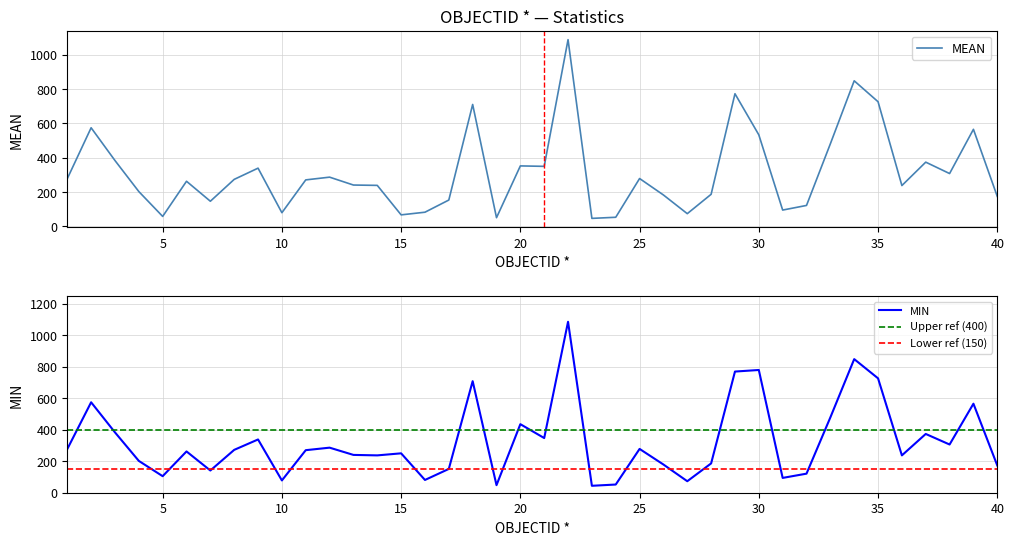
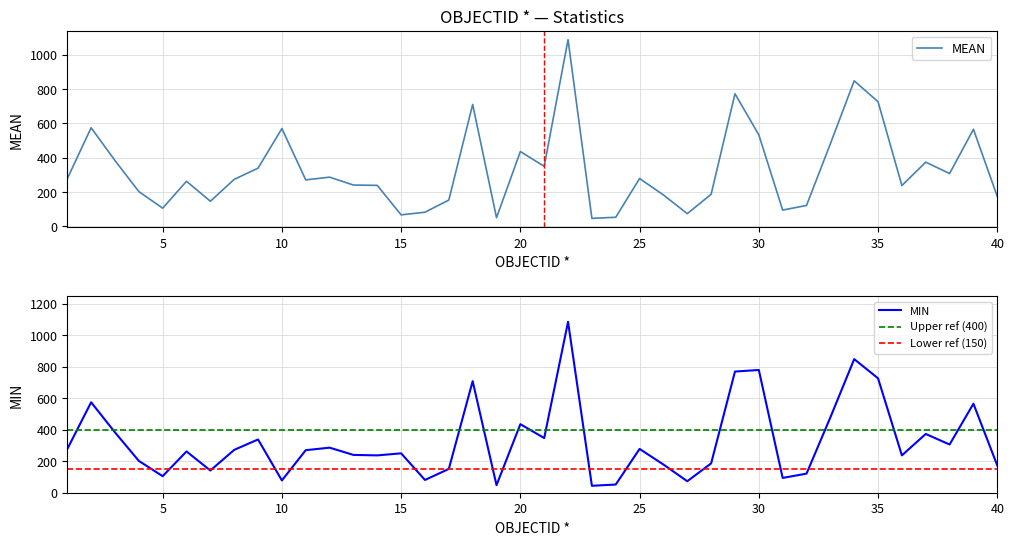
  {
    "OBJECTID * — Statistics": {
-     "5": 60,
-     "10": 80,
+     "5": 110,
+     "10": 570,
      "15": 70,
-     "20": 350,
+     "20": 440,
      "25": 280,
      "30": 530,
      "35": 730,
      "40": 170
    }
  }
